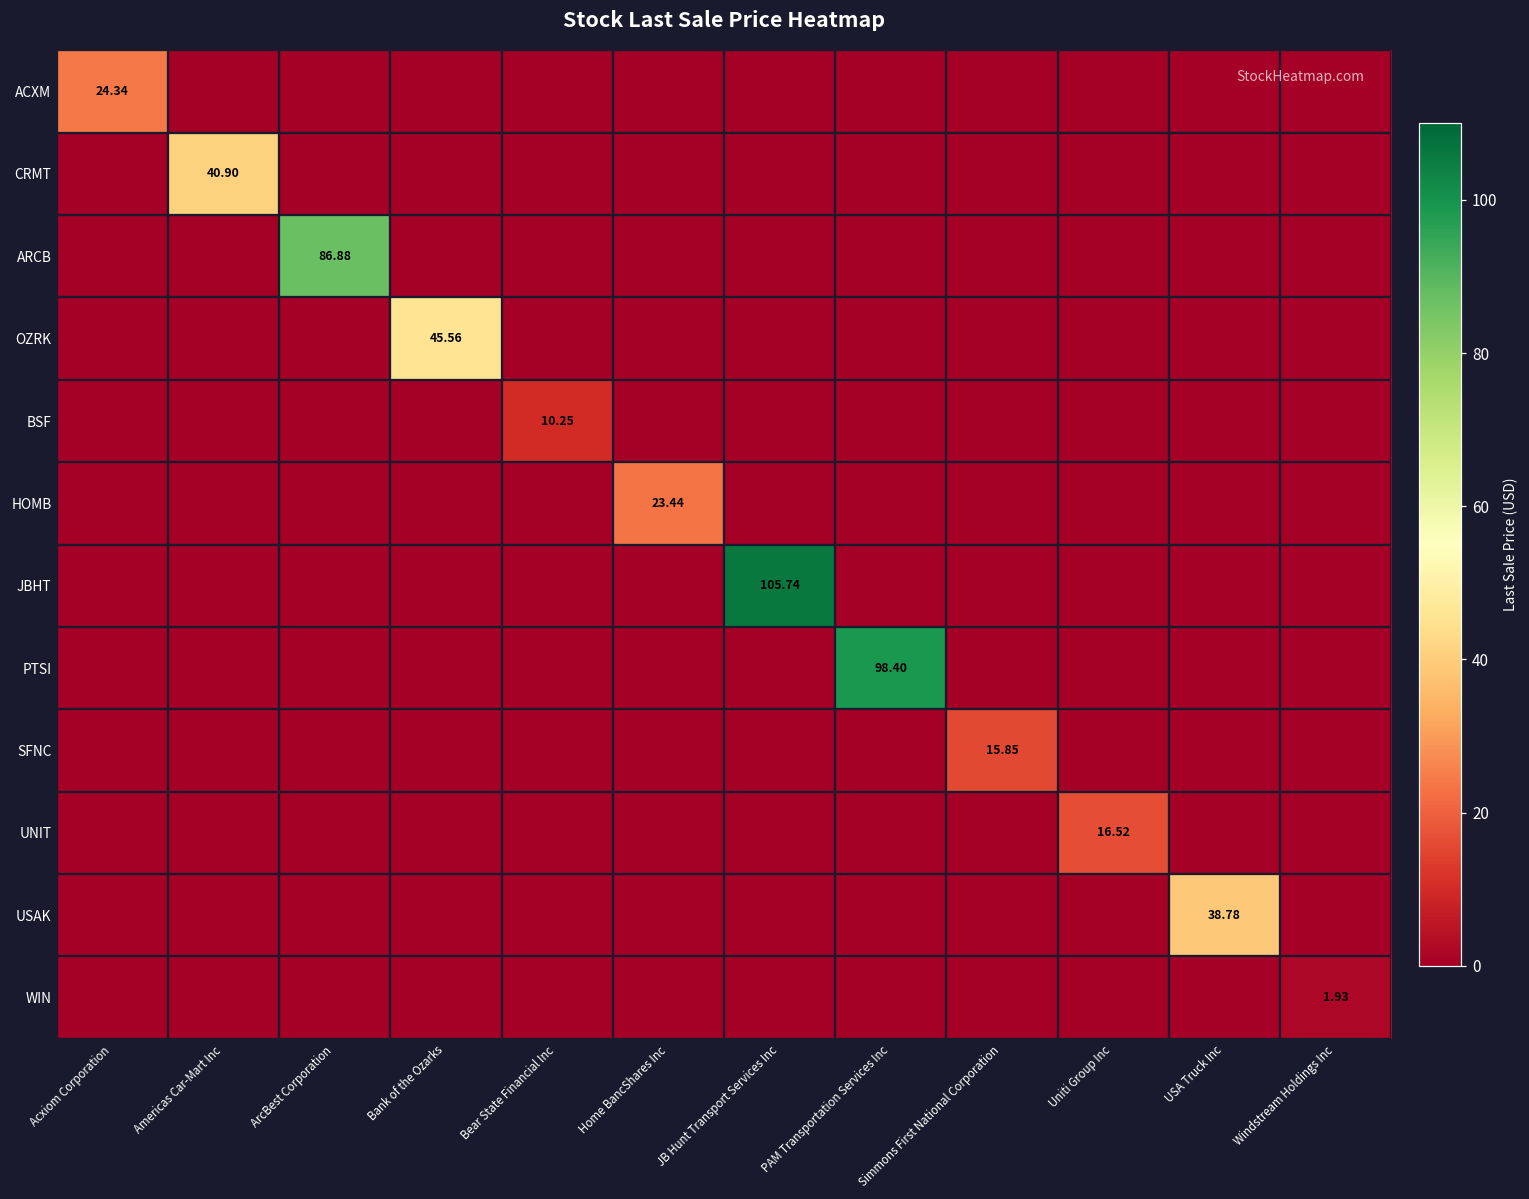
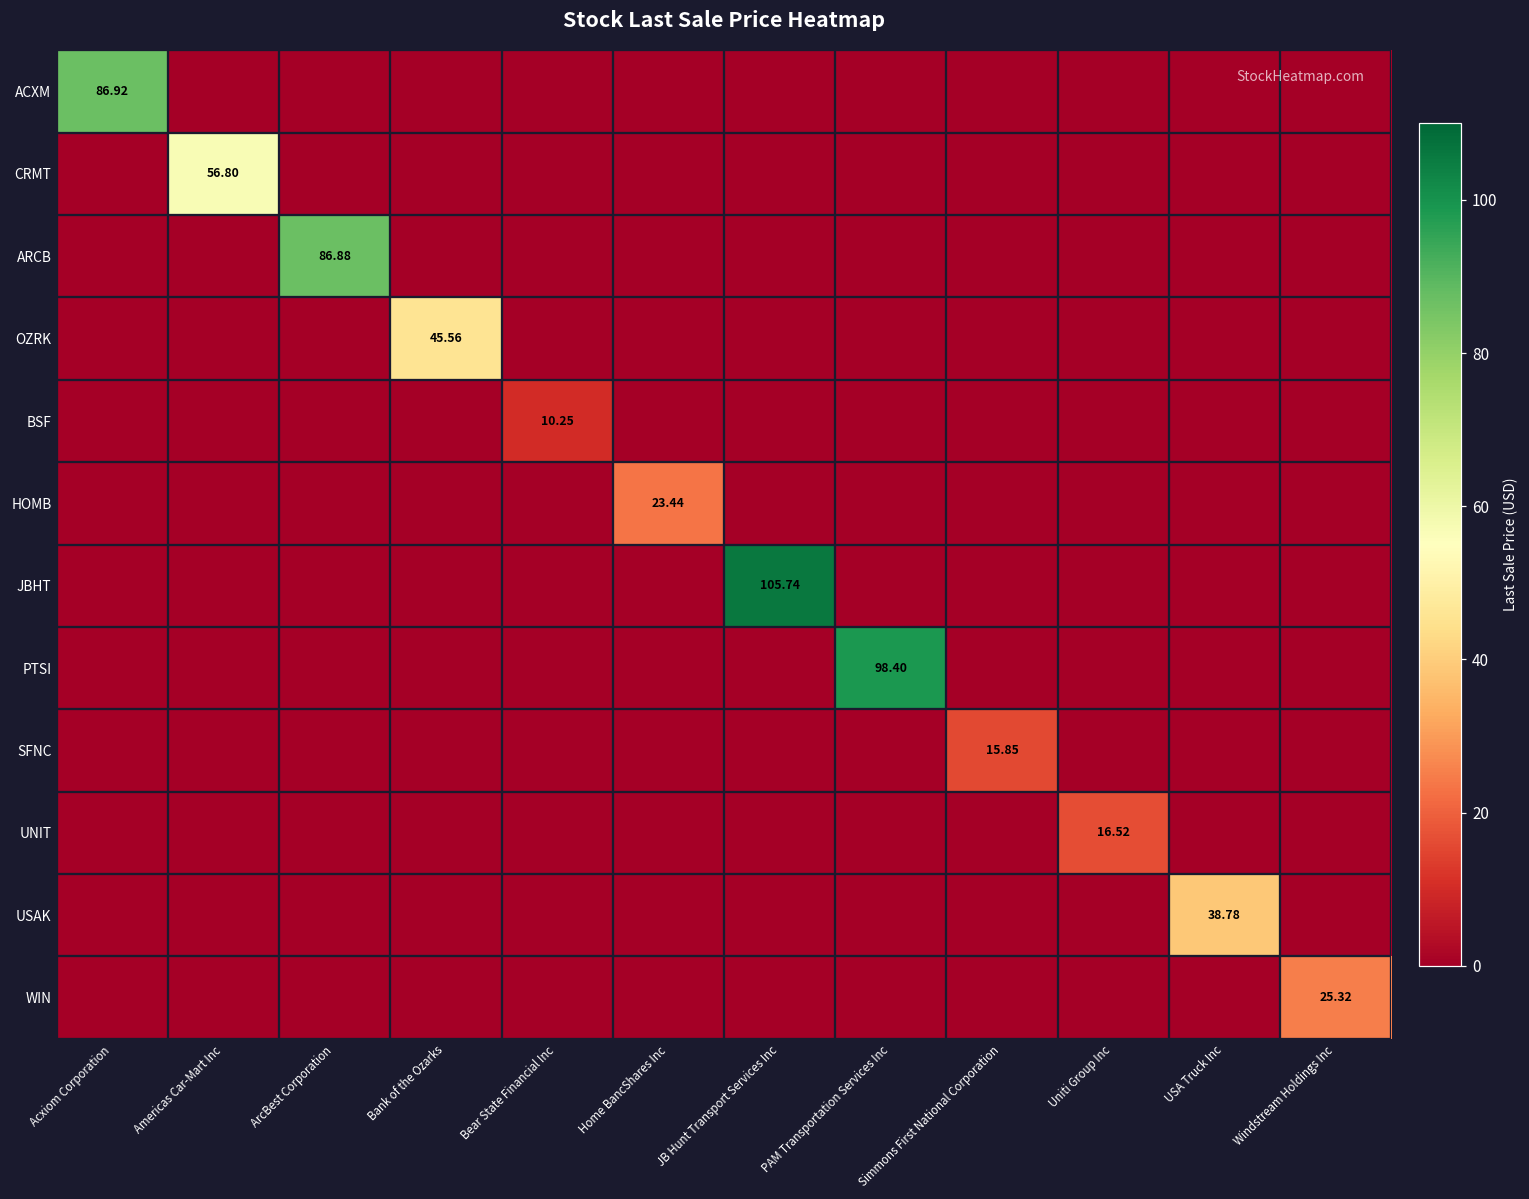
  {
    "ACXM": {
-     "Acxiom Corporation": 24.34
+     "Acxiom Corporation": 86.92
    },
    "CRMT": {
-     "Americas Car-Mart Inc": 40.90
+     "Americas Car-Mart Inc": 56.80
    },
    "ARCB": {
      "ArcBest Corporation": 86.88
    },
    "OZRK": {
      "Bank of the Ozarks": 45.56
    },
    "BSF": {
      "Bear State Financial Inc": 10.25
    },
    "HOMB": {
      "Home BancShares Inc": 23.44
    },
    "JBHT": {
      "JB Hunt Transport Services Inc": 105.74
    },
    "PTSI": {
      "PAM Transportation Services Inc": 98.40
    },
    "SFNC": {
      "Simmons First National Corporation": 15.85
    },
    "UNIT": {
      "Uniti Group Inc": 16.52
    },
    "USAK": {
      "USA Truck Inc": 38.78
    },
    "WIN": {
-     "Windstream Holdings Inc": 1.93
+     "Windstream Holdings Inc": 25.32
    }
  }
